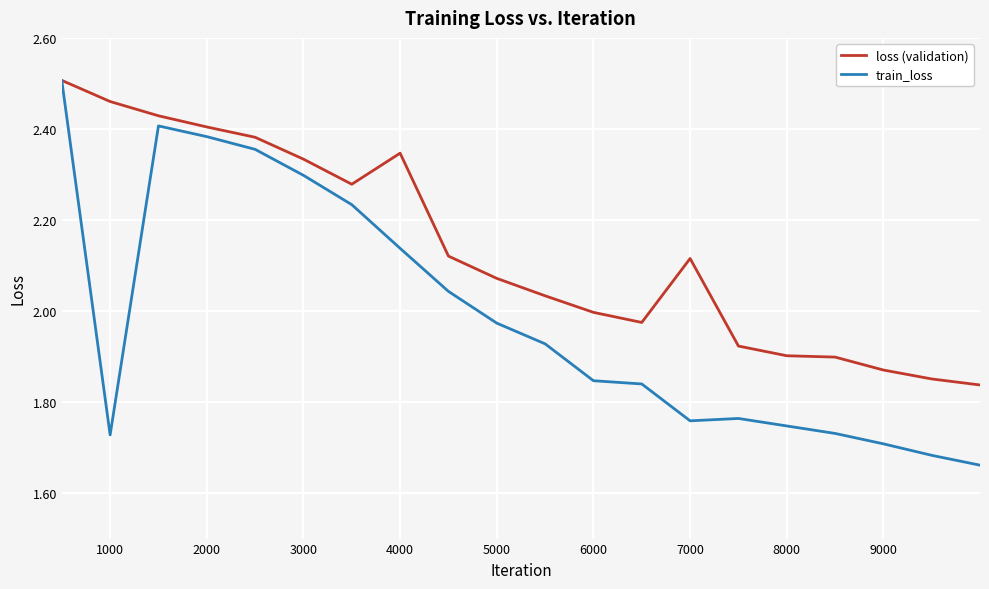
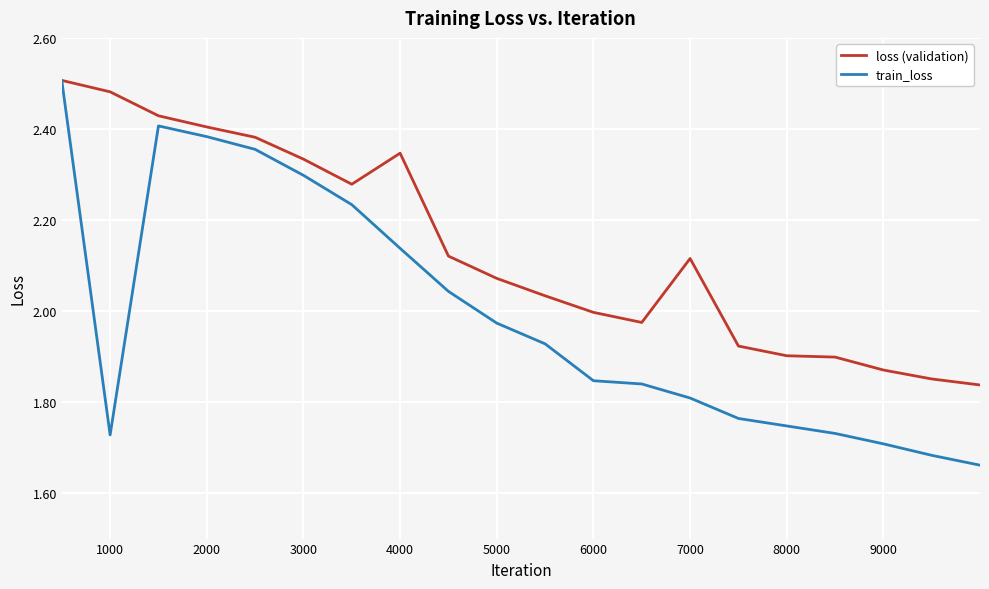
  {
    "loss (validation)": {
-     "1000": 2.46,
+     "1000": 2.48,
      "2000": 2.40,
      "3000": 2.33,
      "4000": 2.35,
      "5000": 2.07,
      "6000": 2.00,
      "7000": 2.12,
      "8000": 1.90,
      "9000": 1.87
    },
    "train_loss": {
      "1000": 1.73,
      "2000": 2.38,
      "3000": 2.30,
      "4000": 2.14,
      "5000": 1.97,
      "6000": 1.85,
-     "7000": 1.76,
+     "7000": 1.81,
      "8000": 1.75,
      "9000": 1.71
    }
  }
